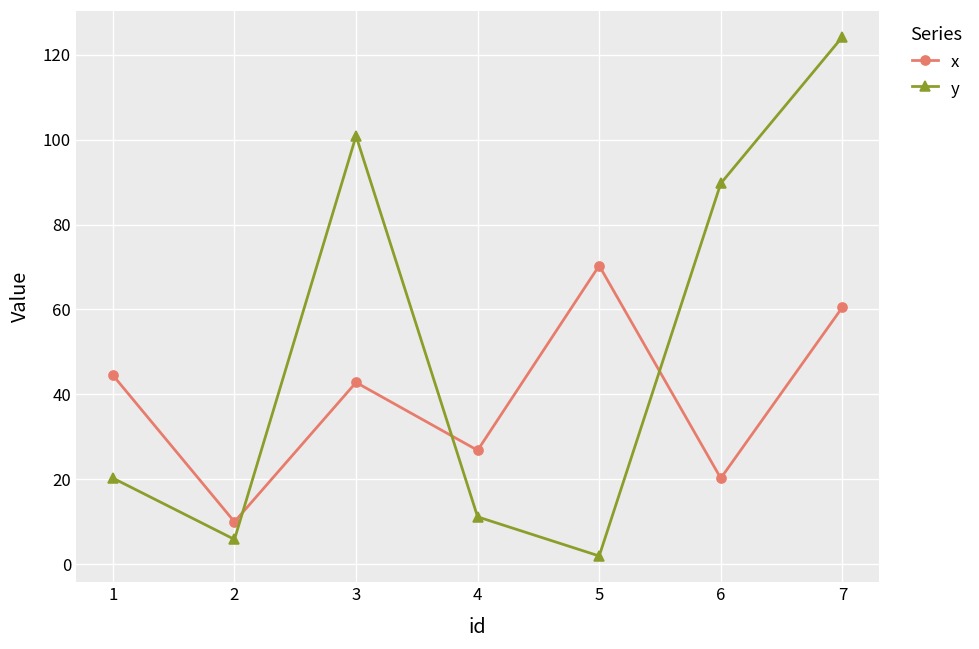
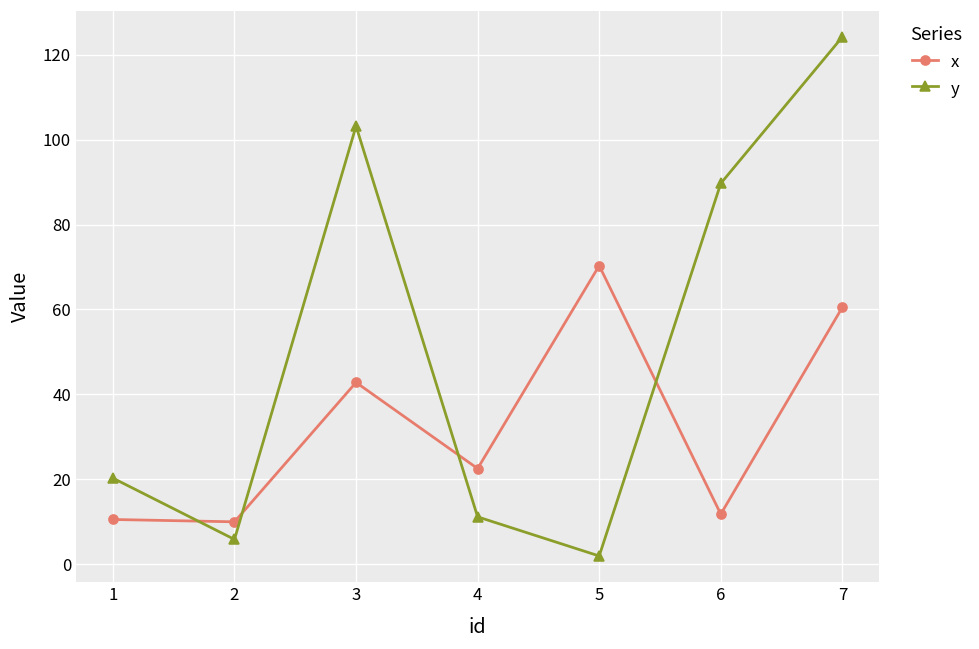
  {
    "x": {
-     "1": 45,
+     "1": 11,
      "2": 10,
      "3": 43,
-     "4": 27,
+     "4": 23,
      "5": 70,
-     "6": 20,
+     "6": 12,
      "7": 61
    },
    "y": {
      "1": 20,
      "2": 6,
-     "3": 101,
+     "3": 103,
      "4": 11,
      "5": 2,
      "6": 90,
      "7": 124
    }
  }
